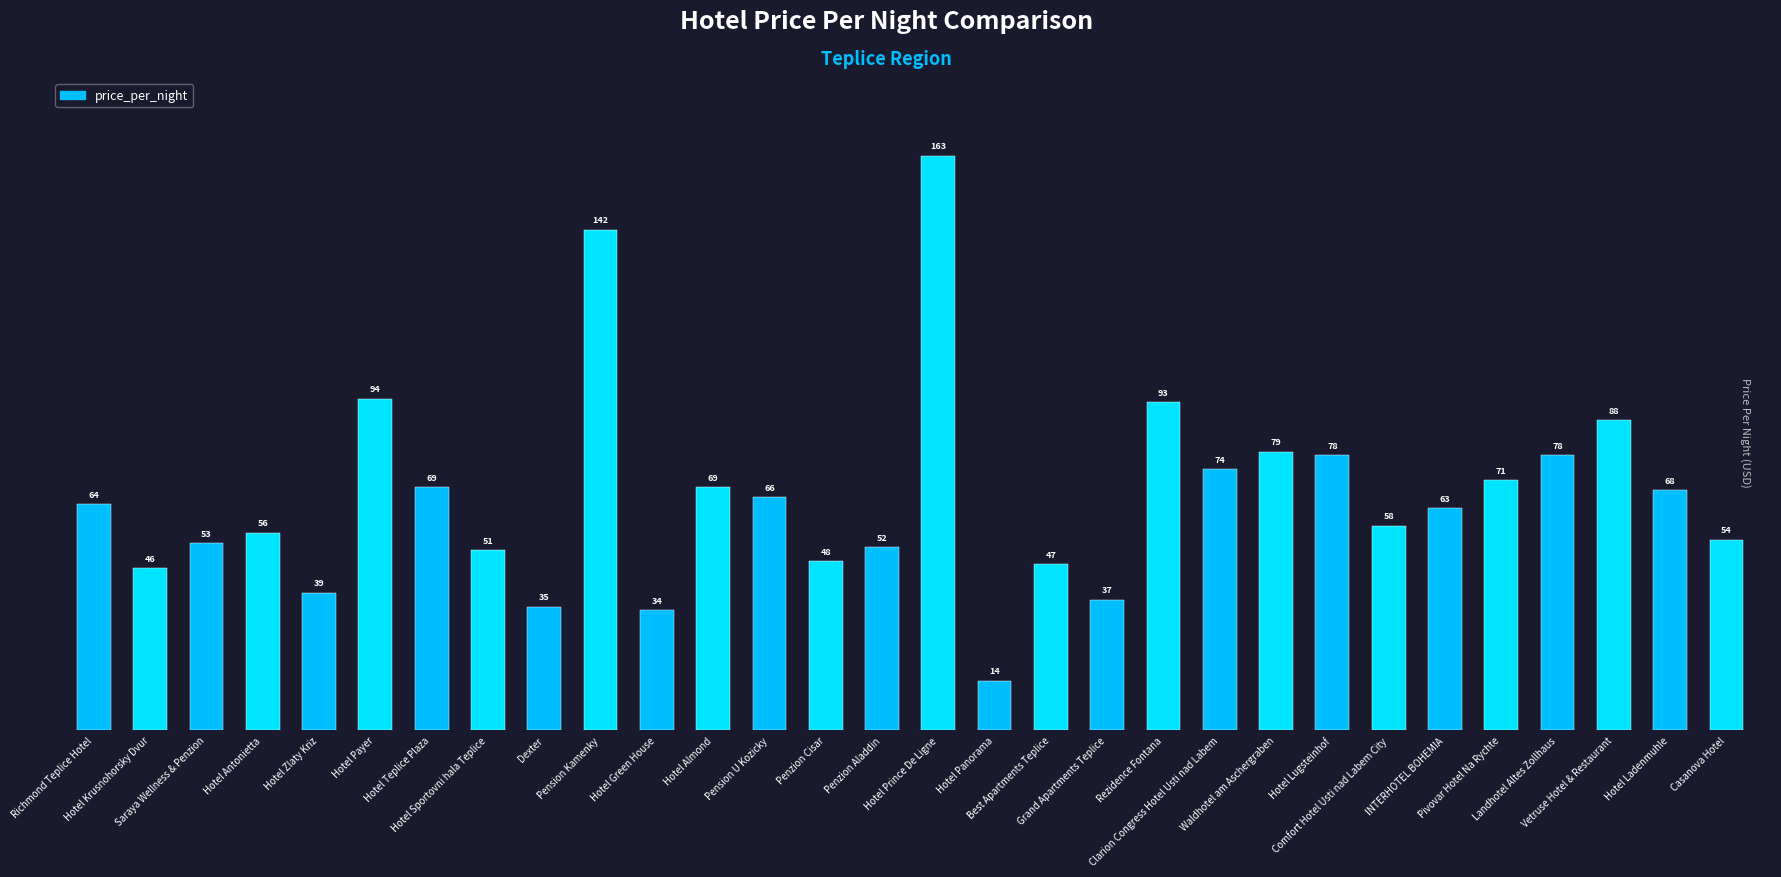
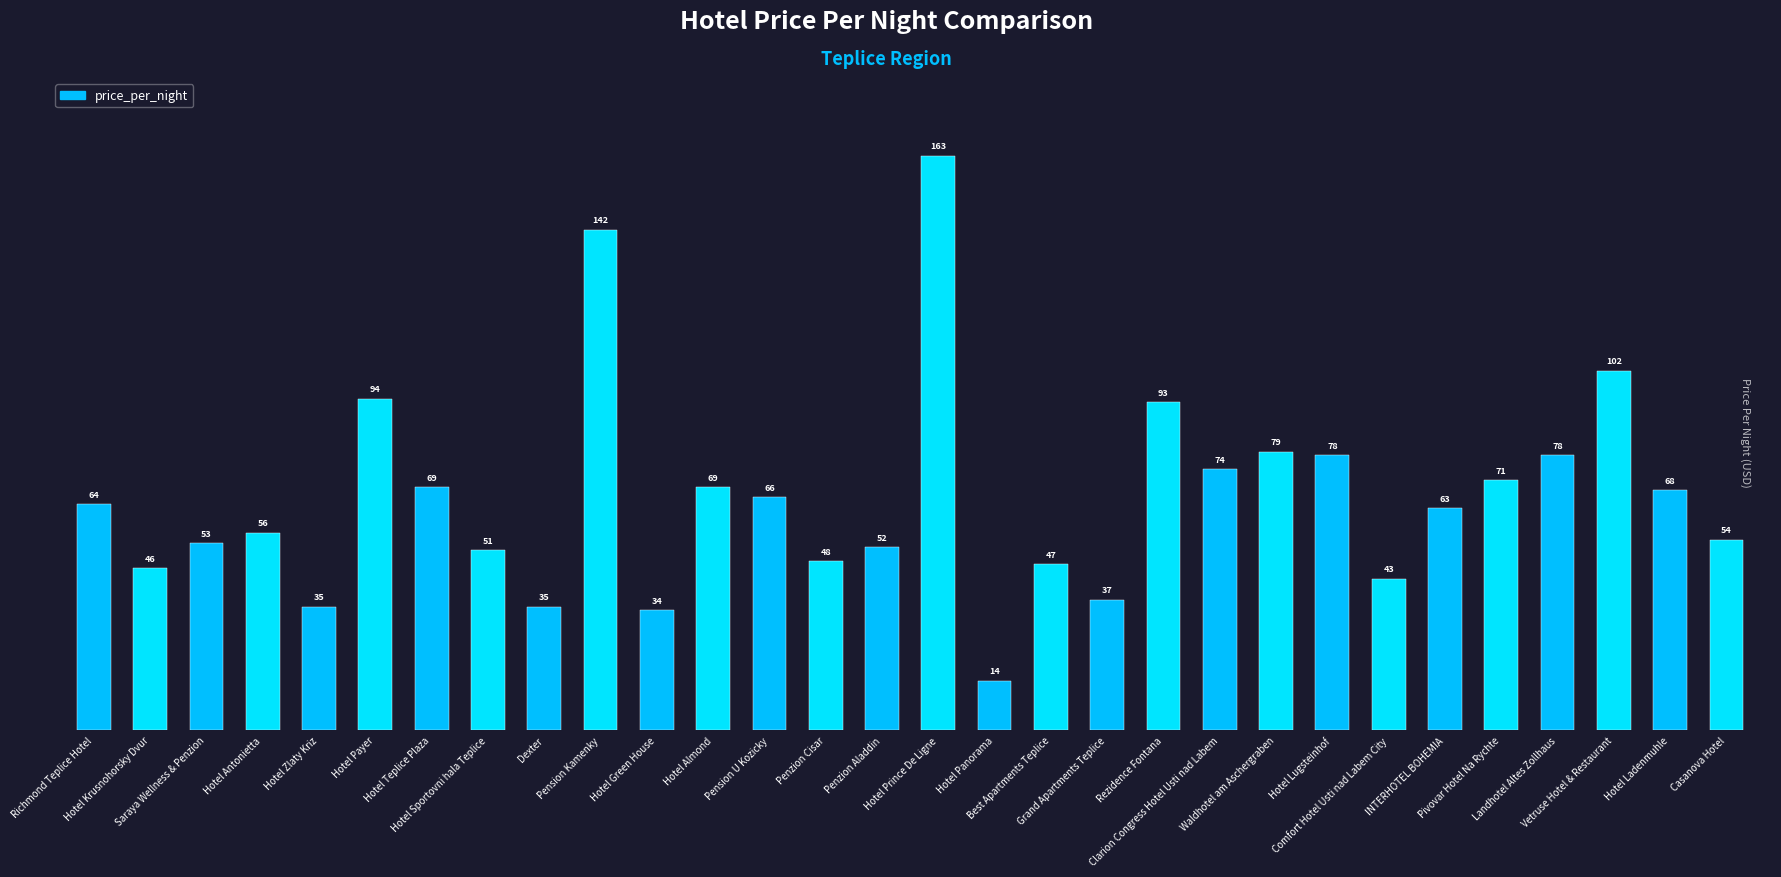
  {
    "Richmond Teplice Hotel": 64,
    "Hotel Krusnohorsky Dvur": 46,
    "Saraya Wellness & Penzion": 53,
    "Hotel Antonietta": 56,
-   "Hotel Zlaty Kriz": 39,
+   "Hotel Zlaty Kriz": 35,
    "Hotel Payer": 94,
    "Hotel Teplice Plaza": 69,
    "Hotel Sportovni hala Teplice": 51,
    "Dexter": 35,
    "Pension Kamenky": 142,
    "Hotel Green House": 34,
    "Hotel Almond": 69,
    "Pension U Kozicky": 66,
    "Penzion Cisar": 48,
    "Penzion Aladdin": 52,
    "Hotel Prince De Ligne": 163,
    "Hotel Panorama": 14,
    "Best Apartments Teplice": 47,
    "Grand Apartments Teplice": 37,
    "Rezidence Fontana": 93,
    "Clarion Congress Hotel Usti nad Labem": 74,
    "Waldhotel am Aschergraben": 79,
    "Hotel Lugsteinhof": 78,
-   "Comfort Hotel Usti nad Labem City": 58,
+   "Comfort Hotel Usti nad Labem City": 43,
    "INTERHOTEL BOHEMIA": 63,
    "Pivovar Hotel Na Rychte": 71,
    "Landhotel Altes Zollhaus": 78,
-   "Vetruse Hotel & Restaurant": 88,
+   "Vetruse Hotel & Restaurant": 102,
    "Hotel Ladenmuhle": 68,
    "Casanova Hotel": 54
  }
